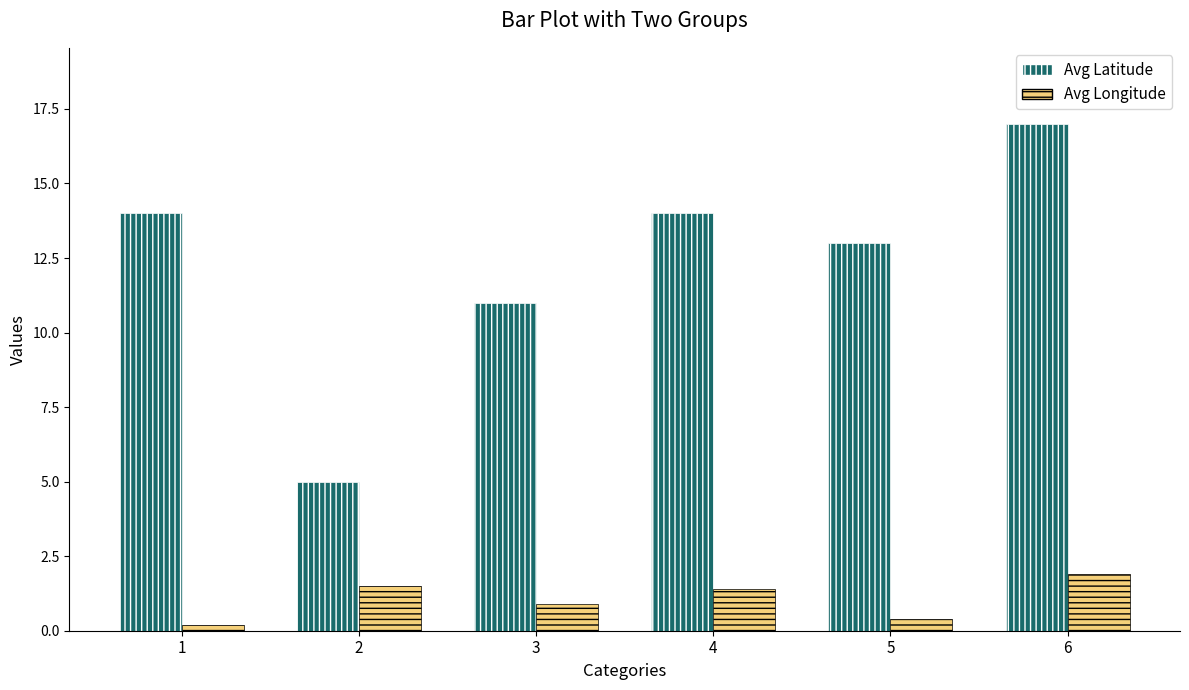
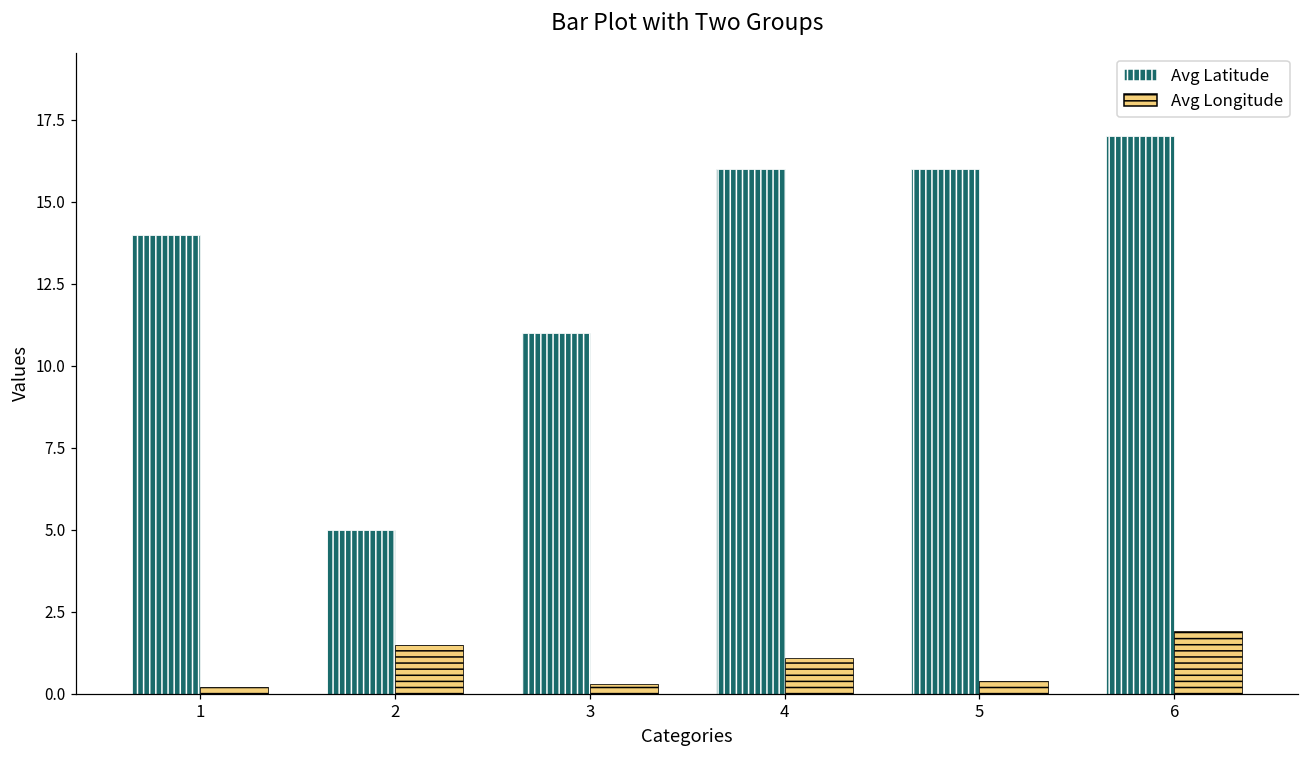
  {
    "Avg Latitude": {
      "1": 14.0,
      "2": 5.0,
      "3": 11.0,
-     "4": 14.0,
-     "5": 13.0,
+     "4": 16.0,
+     "5": 16.0,
      "6": 17.0
    },
    "Avg Longitude": {
      "1": 0.2,
      "2": 1.5,
-     "3": 0.9,
-     "4": 1.4,
+     "3": 0.3,
+     "4": 1.1,
      "5": 0.4,
      "6": 1.9
    }
  }
